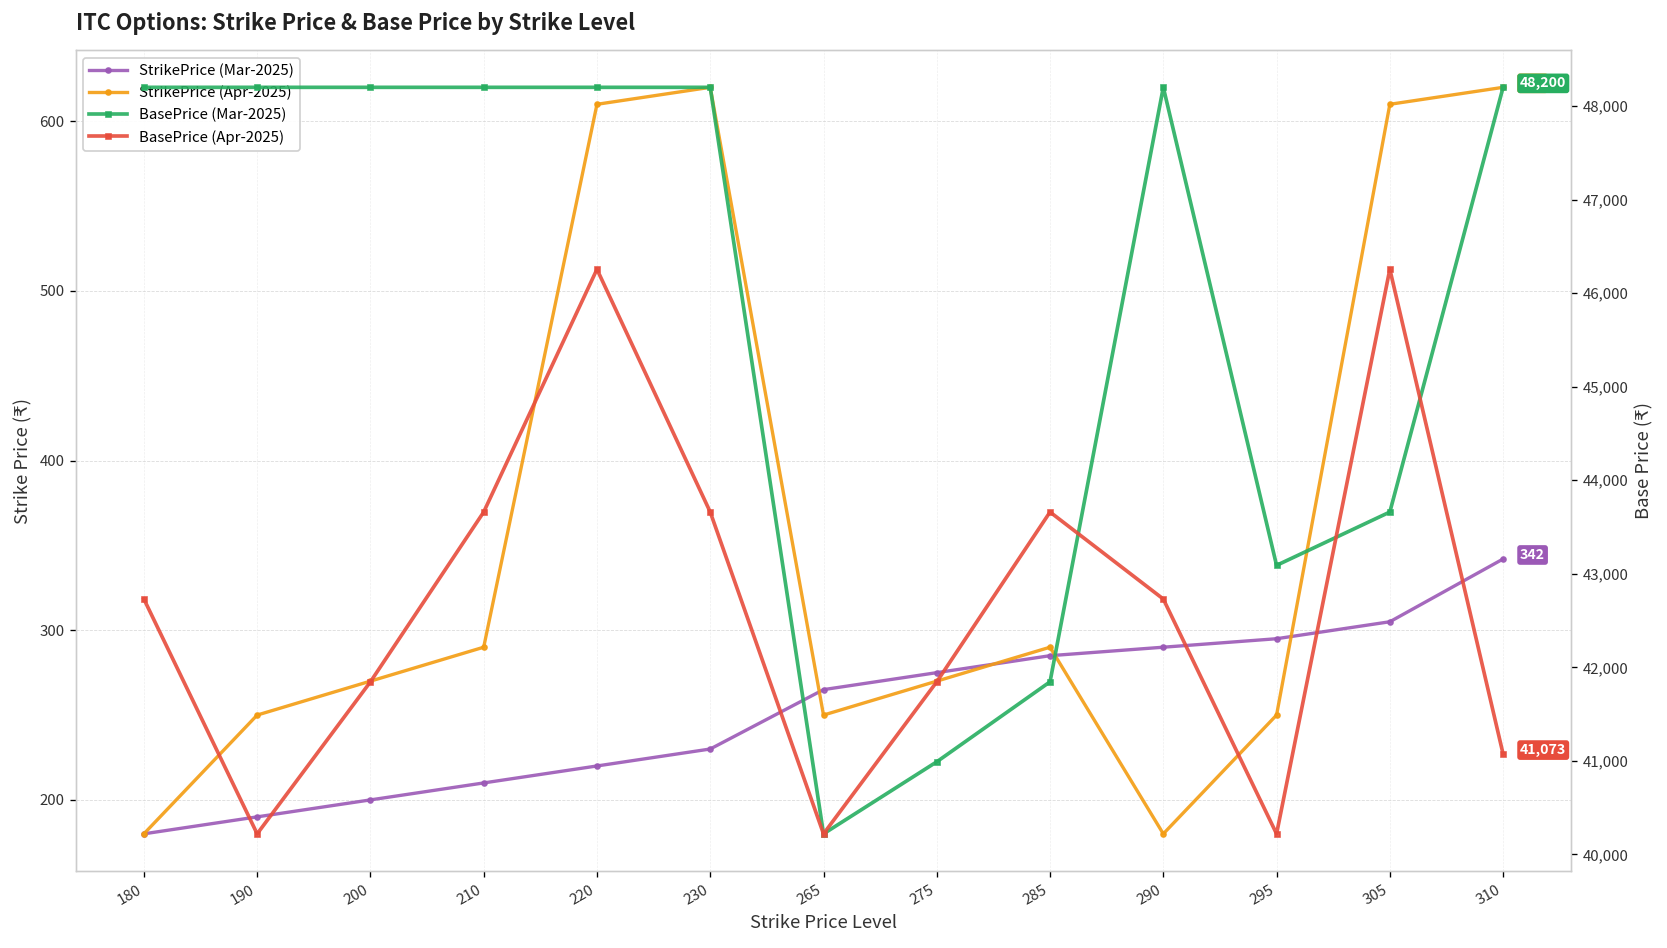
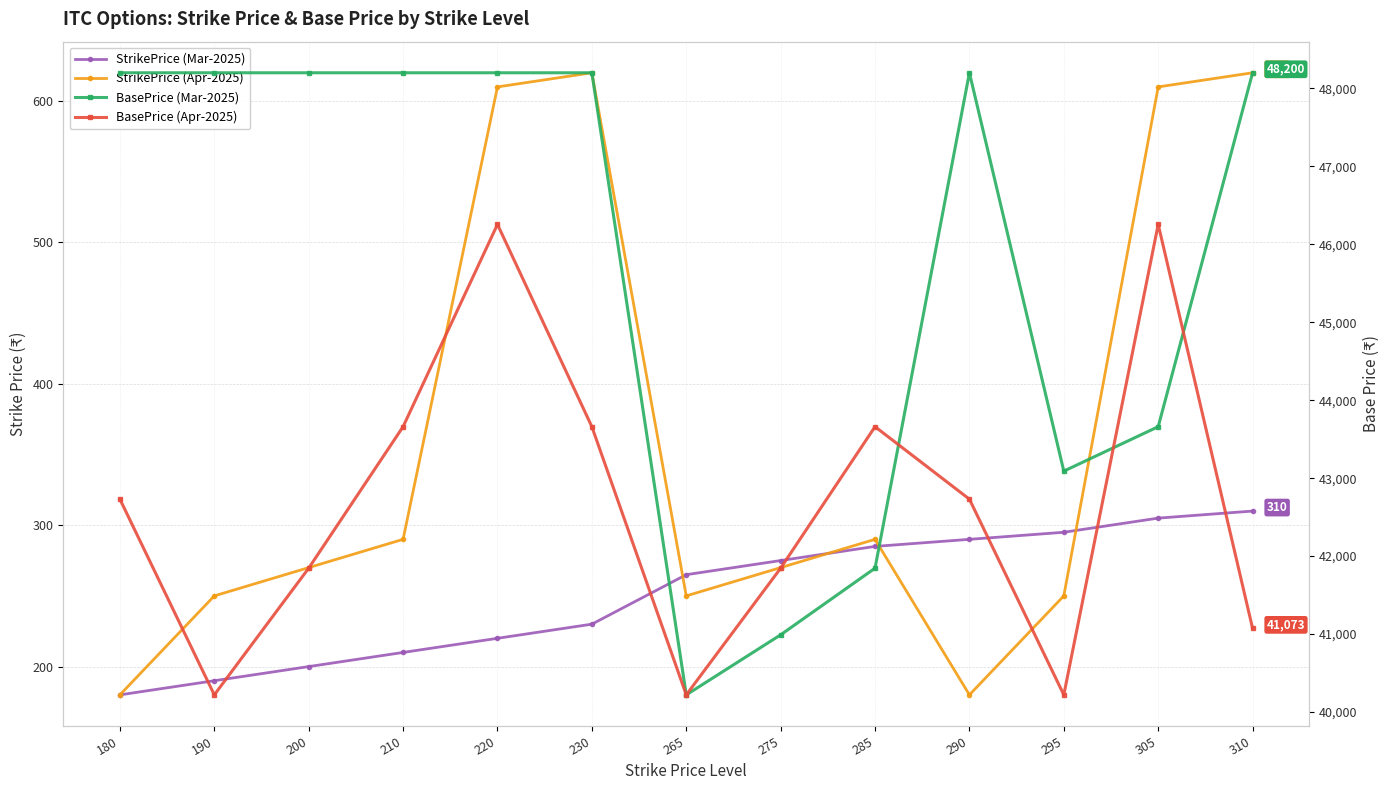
  {
    "StrikePrice (Mar-2025)": {
-     "310": 342
+     "310": 310
    }
  }
